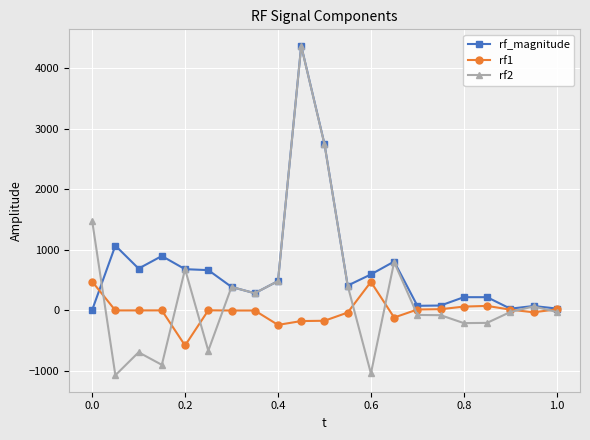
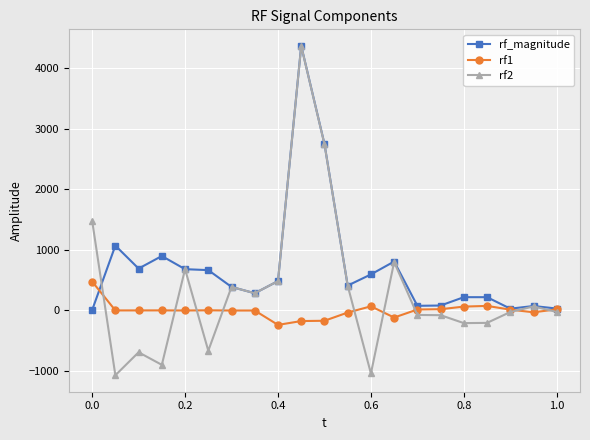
  {
    "rf_magnitude": {
      "0.0": 0,
      "0.6": 600,
      "0.8": 200
    },
    "rf1": {
      "0.0": 500,
-     "0.2": -600,
+     "0.2": 0,
      "0.4": -200,
-     "0.6": 500,
+     "0.6": 100,
      "0.8": 100
    },
    "rf2": {
      "0.0": 1500,
      "0.6": -1000,
      "0.8": -200,
      "1.0": 0
    }
  }
